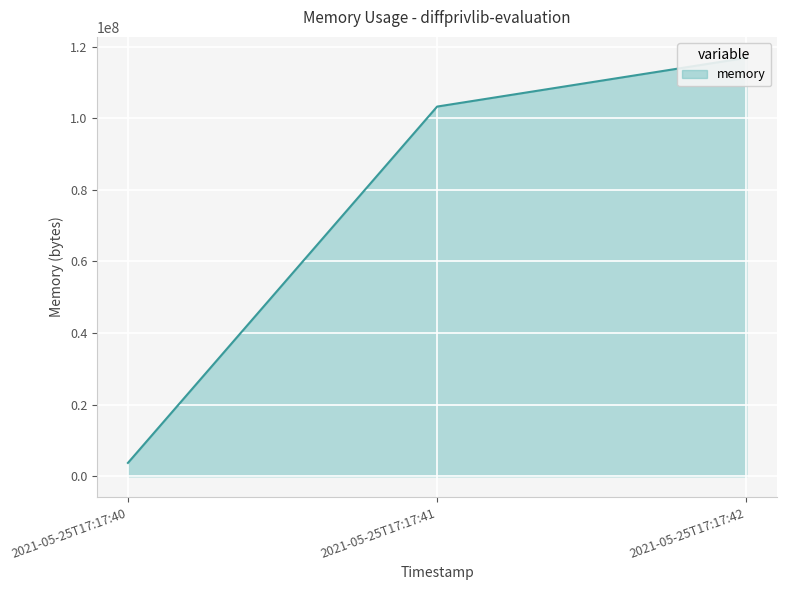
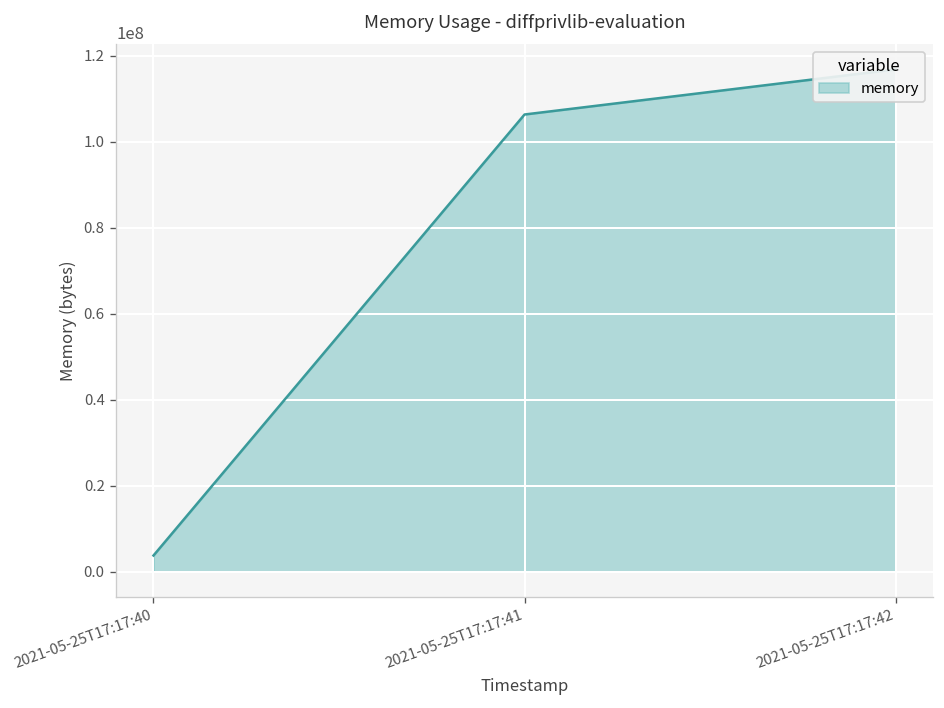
  {
    "2021-05-25T17:17:40": 4000000,
-   "2021-05-25T17:17:41": 103000000
+   "2021-05-25T17:17:41": 106000000
  }
